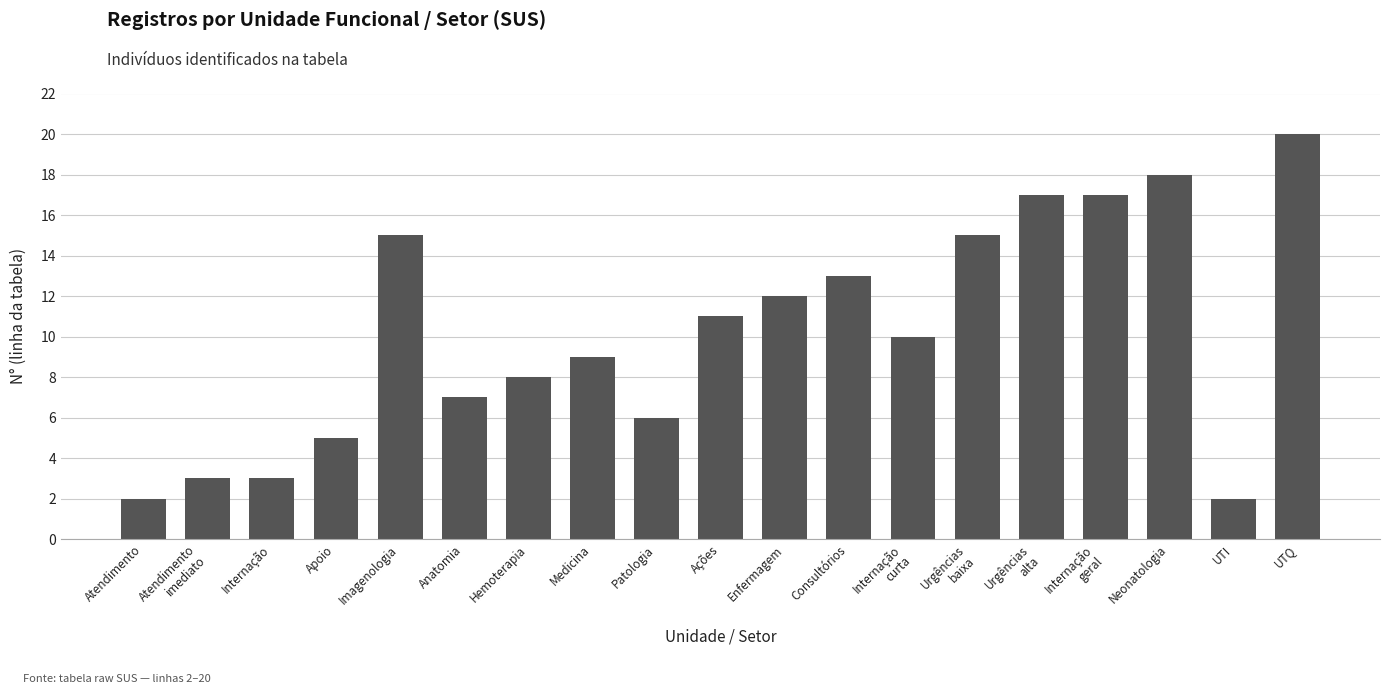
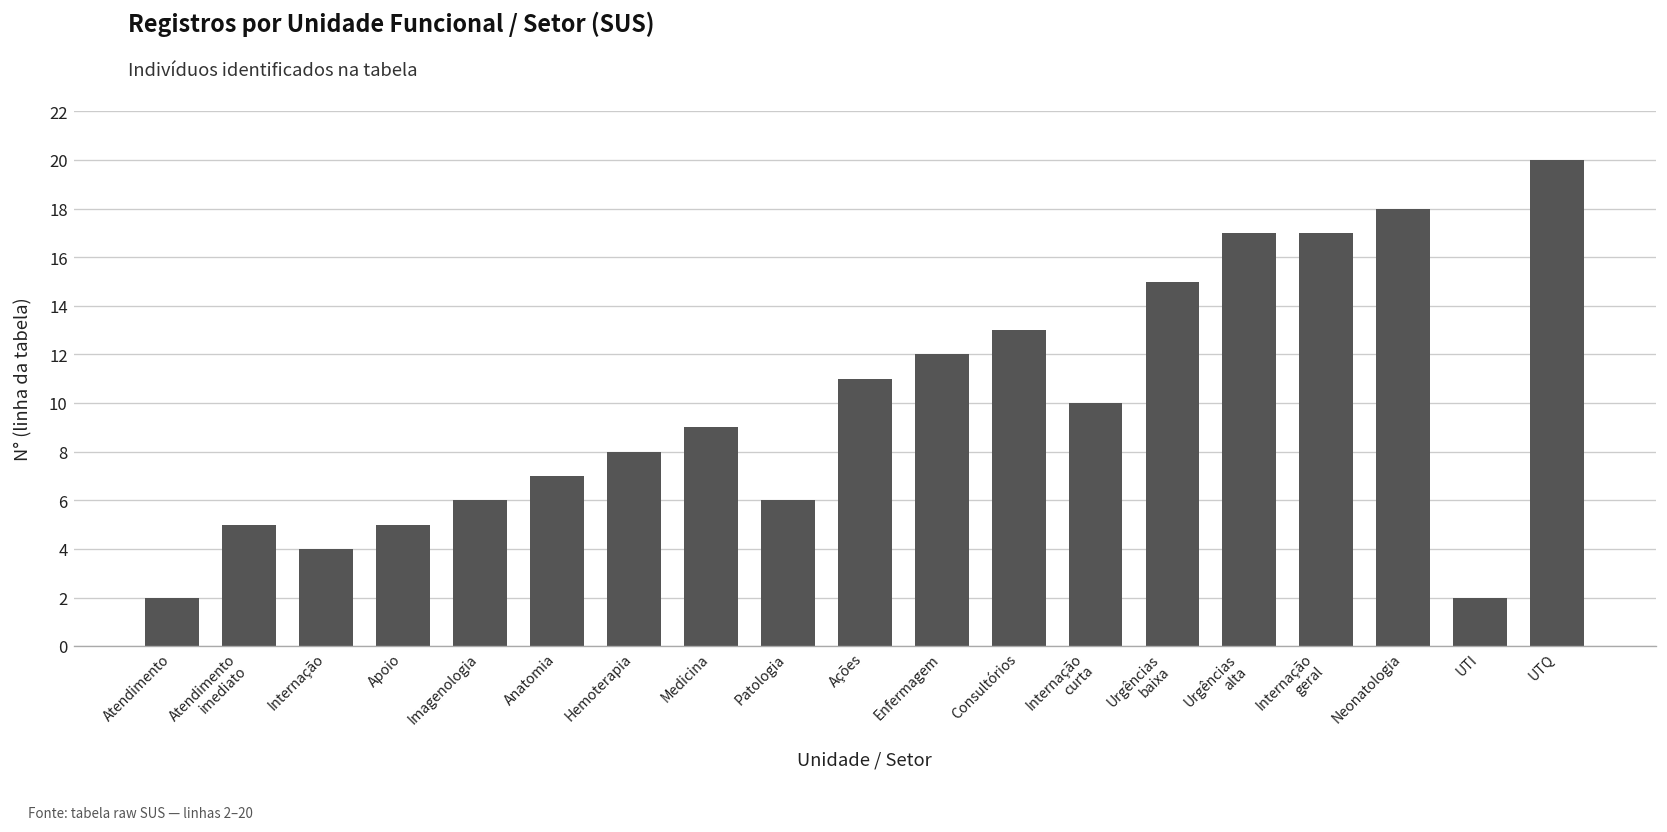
  {
    "Atendimento": 2,
-   "Atendimento imediato": 3,
-   "Internação": 3,
+   "Atendimento imediato": 5,
+   "Internação": 4,
    "Apoio": 5,
-   "Imagenologia": 15,
+   "Imagenologia": 6,
    "Anatomia": 7,
    "Hemoterapia": 8,
    "Medicina": 9,
    "Patologia": 6,
    "Ações": 11,
    "Enfermagem": 12,
    "Consultórios": 13,
    "Internação curta": 10,
    "Urgências baixa": 15,
    "Urgências alta": 17,
    "Internação geral": 17,
    "Neonatologia": 18,
    "UTI": 2,
    "UTQ": 20
  }
